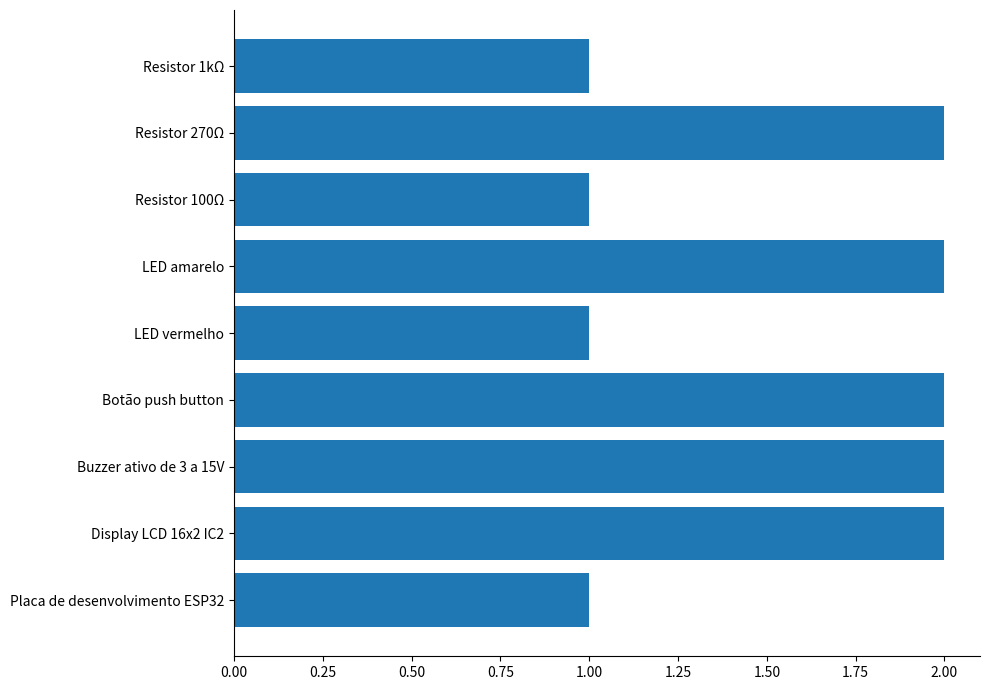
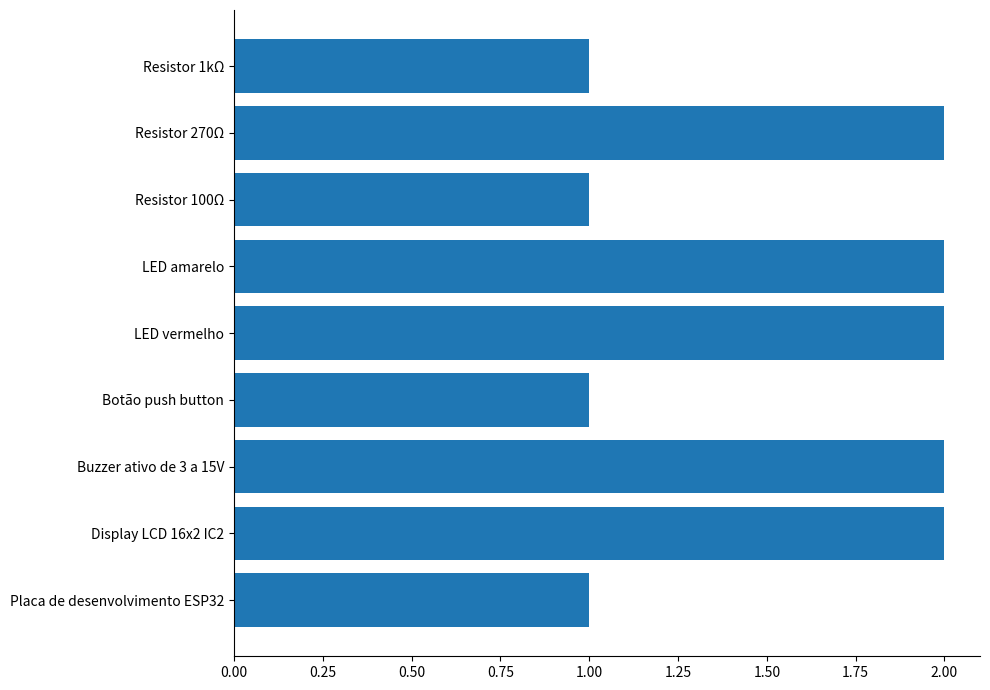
  {
    "Resistor 1kΩ": 1,
    "Resistor 270Ω": 2,
    "Resistor 100Ω": 1,
    "LED amarelo": 2,
-   "LED vermelho": 1,
-   "Botão push button": 2,
+   "LED vermelho": 2,
+   "Botão push button": 1,
    "Buzzer ativo de 3 a 15V": 2,
    "Display LCD 16x2 IC2": 2,
    "Placa de desenvolvimento ESP32": 1
  }
